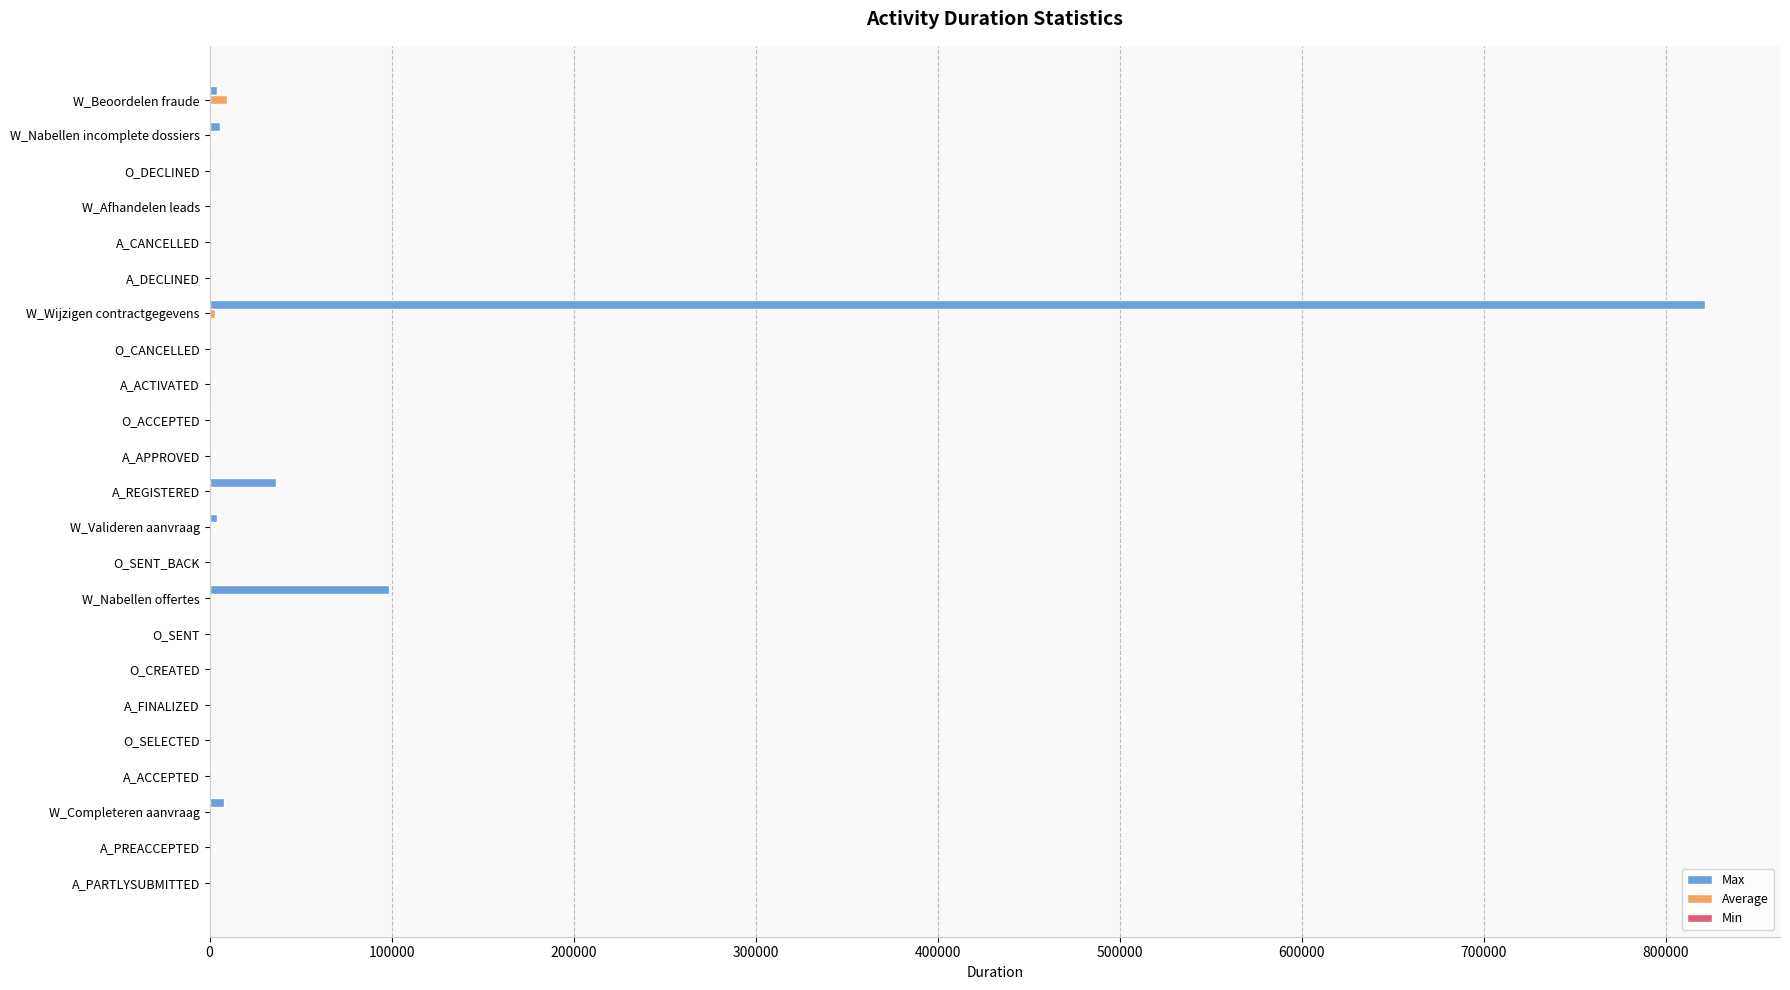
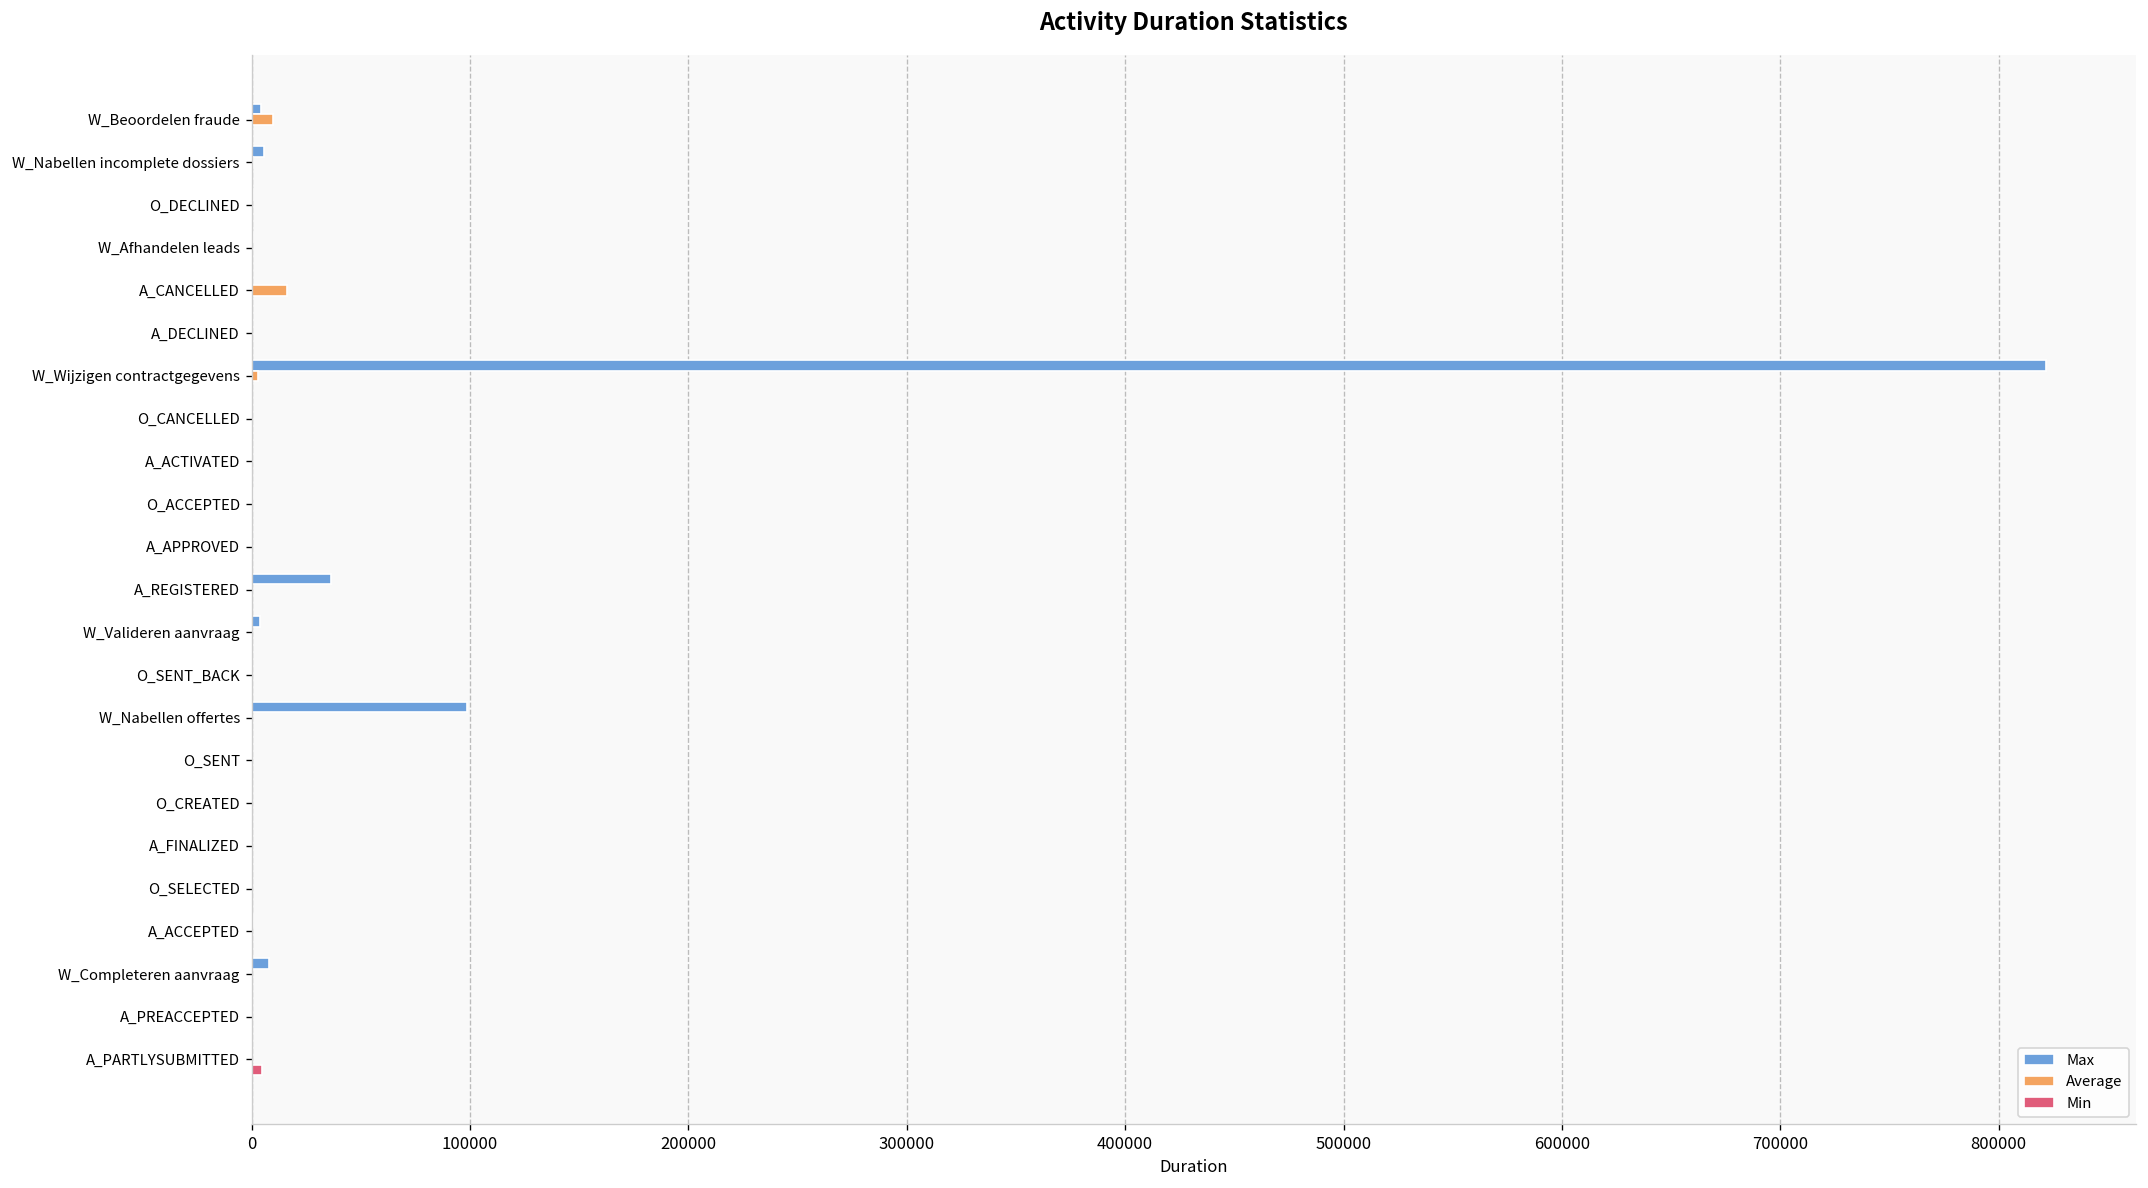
  {
    "Max": {
      "W_Beoordelen fraude": 4000,
      "W_Nabellen incomplete dossiers": 6000,
      "W_Wijzigen contractgegevens": 822000,
      "A_REGISTERED": 36000,
      "W_Valideren aanvraag": 4000,
      "W_Nabellen offertes": 99000,
      "W_Completeren aanvraag": 8000
    },
    "Average": {
      "W_Beoordelen fraude": 10000,
-     "A_CANCELLED": 0,
+     "A_CANCELLED": 16000,
      "W_Wijzigen contractgegevens": 3000,
      "A_ACTIVATED": 0,
      "A_APPROVED": 0,
      "A_REGISTERED": 0
    },
    "Min": {
      "O_DECLINED": 0,
      "A_CANCELLED": 0,
      "O_CANCELLED": 0,
      "A_ACTIVATED": 0,
      "O_ACCEPTED": 0,
      "A_APPROVED": 0,
      "A_REGISTERED": 0,
      "A_FINALIZED": 0,
      "O_SELECTED": 0,
-     "A_PARTLYSUBMITTED": 0
+     "A_PARTLYSUBMITTED": 5000
    }
  }
